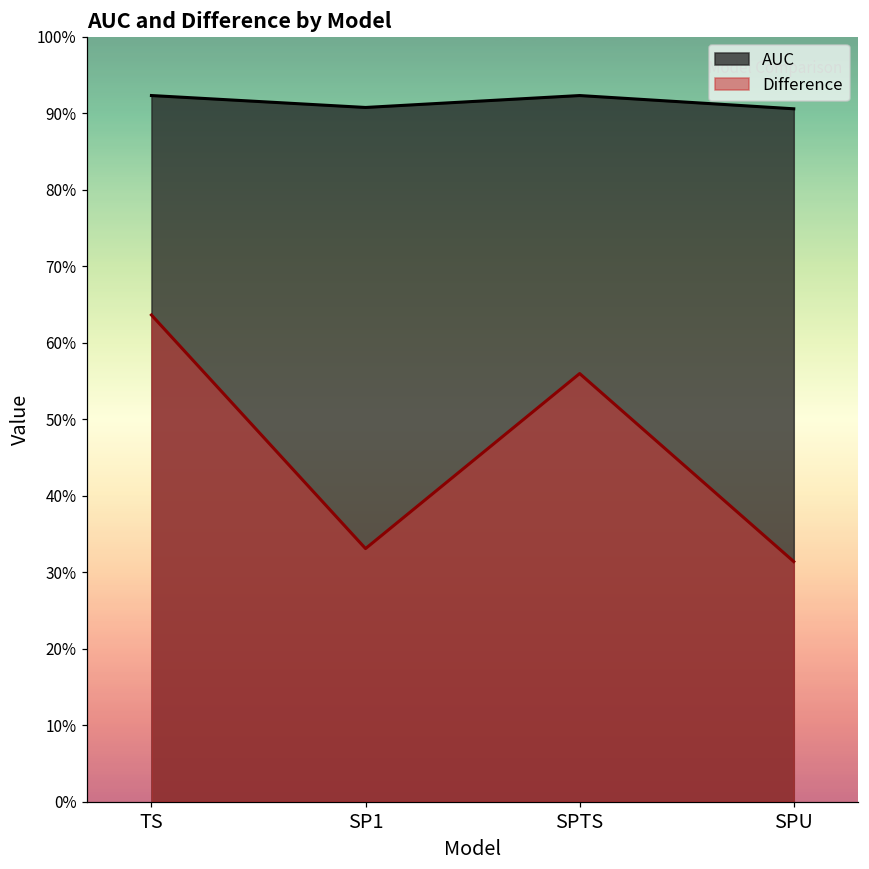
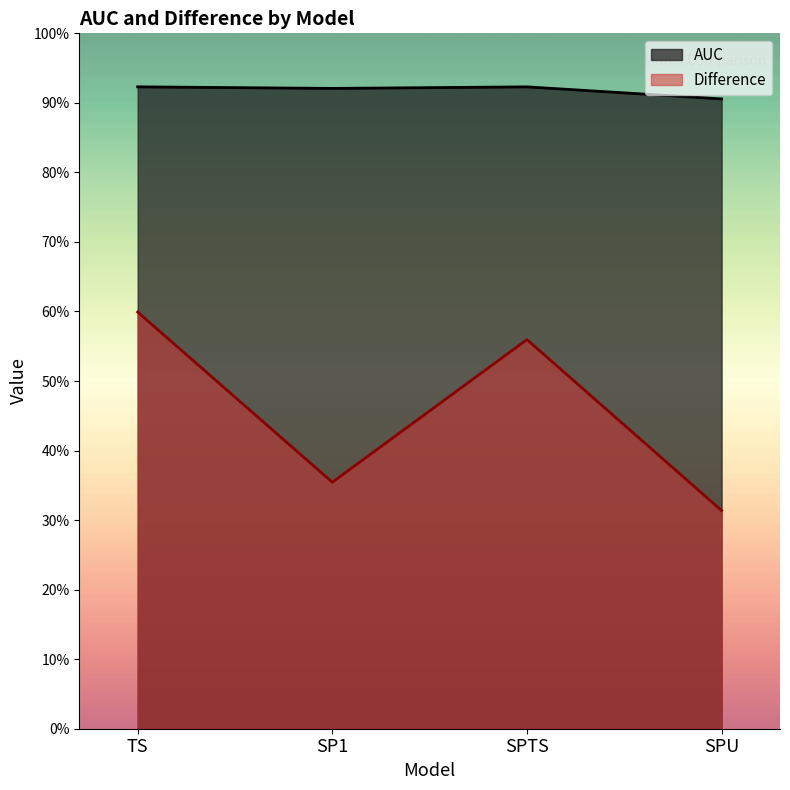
  {
    "AUC": {
      "TS": "92%",
-     "SP1": "91%",
+     "SP1": "92%",
      "SPTS": "92%",
      "SPU": "91%"
    },
    "Difference": {
-     "TS": "64%",
-     "SP1": "33%",
+     "TS": "60%",
+     "SP1": "35%",
      "SPTS": "56%",
      "SPU": "31%"
    }
  }
